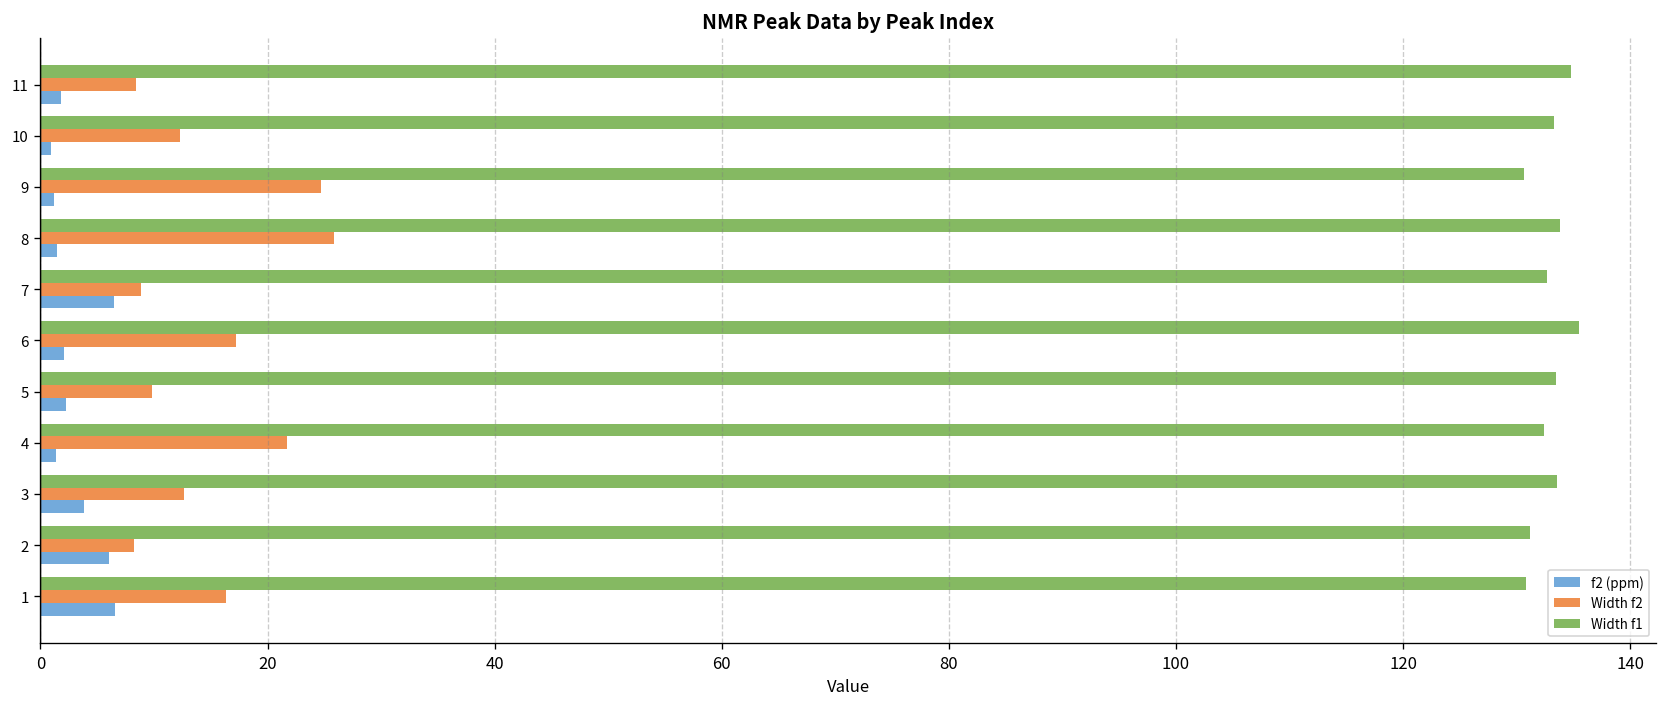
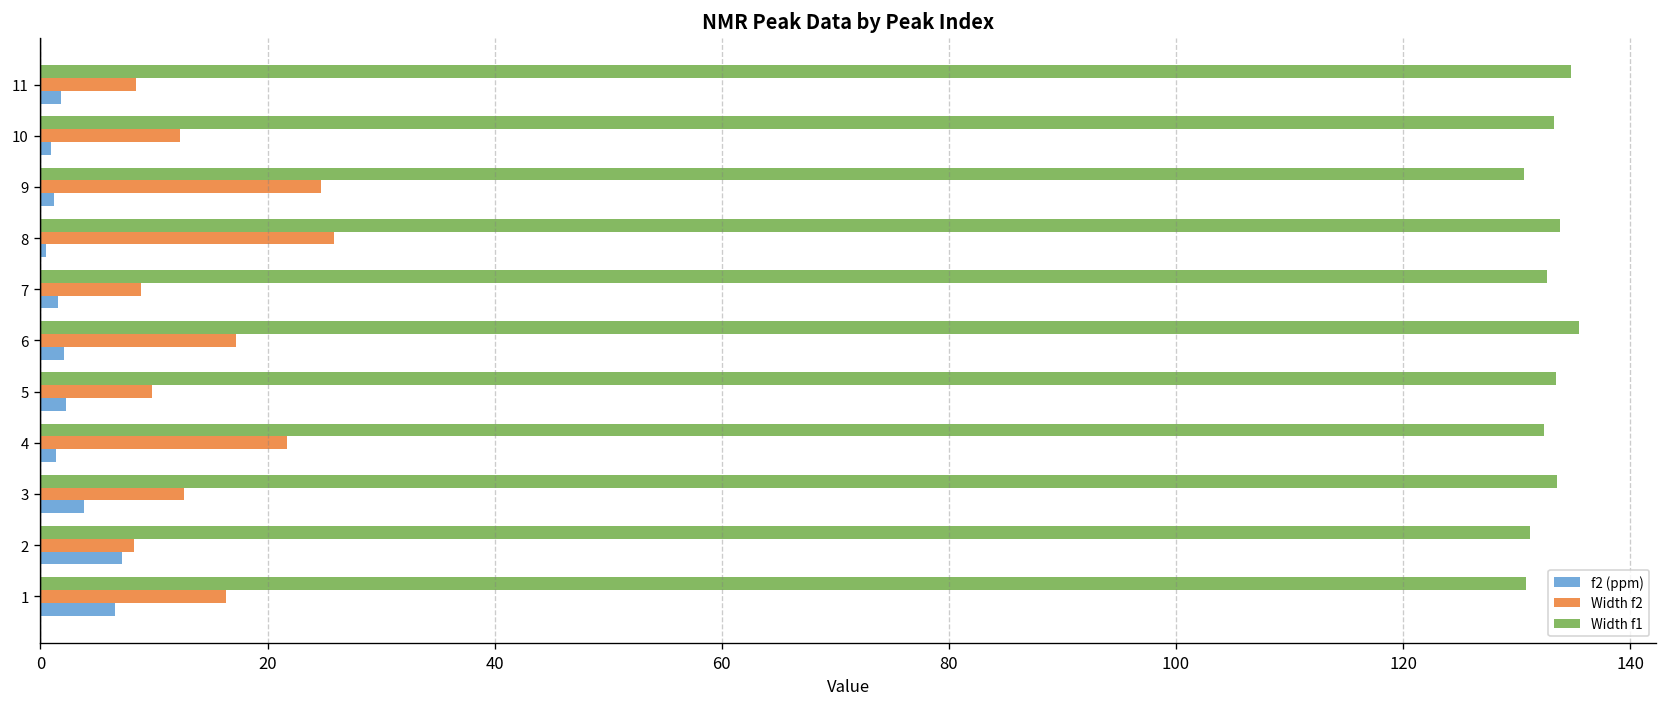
  {
    "f2 (ppm)": {
      "11": 2,
      "10": 1,
      "9": 1,
-     "8": 1,
-     "7": 6,
+     "8": 0,
+     "7": 2,
      "6": 2,
      "5": 2,
      "4": 1,
      "3": 4,
-     "2": 6,
+     "2": 7,
      "1": 7
    },
    "Width f2": {
      "11": 8,
      "10": 12,
      "9": 25,
      "8": 26,
      "7": 9,
      "6": 17,
      "5": 10,
      "4": 22,
      "3": 13,
      "2": 8,
      "1": 16
    },
    "Width f1": {
      "11": 135,
      "10": 133,
      "9": 131,
      "8": 134,
      "7": 133,
      "6": 135,
      "5": 133,
      "4": 132,
      "3": 134,
      "2": 131,
      "1": 131
    }
  }
